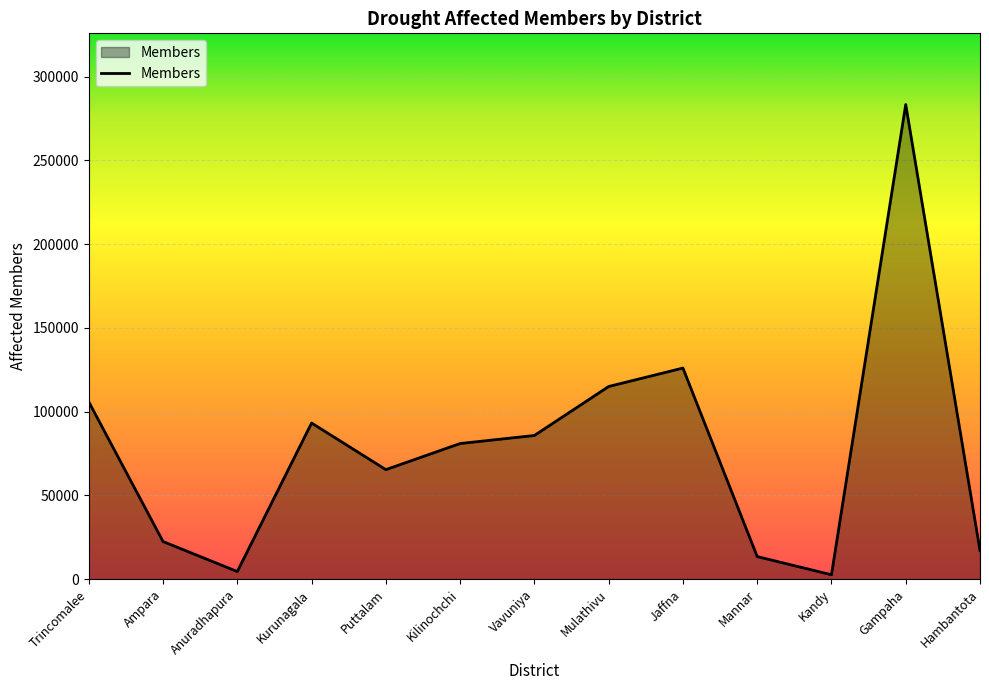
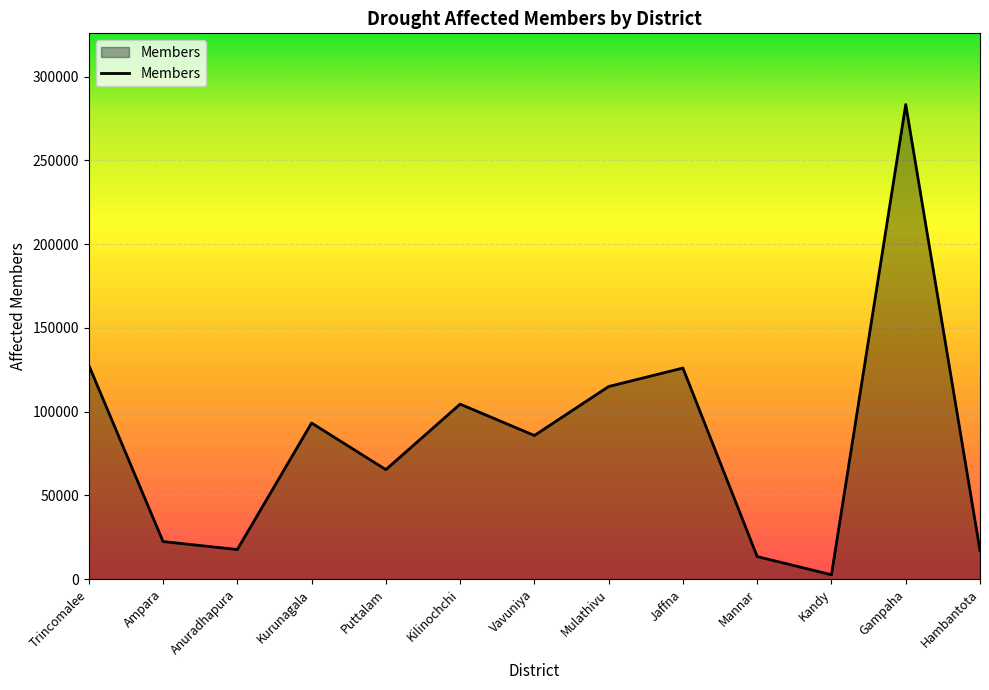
  {
-   "Trincomalee": 106000,
+   "Trincomalee": 128000,
    "Ampara": 22000,
-   "Anuradhapura": 5000,
+   "Anuradhapura": 18000,
    "Kurunagala": 93000,
    "Puttalam": 65000,
-   "Kilinochchi": 81000,
+   "Kilinochchi": 104000,
    "Vavuniya": 86000,
    "Mulathivu": 115000,
    "Jaffna": 126000,
    "Mannar": 13000,
    "Kandy": 3000,
    "Gampaha": 283000,
    "Hambantota": 17000
  }
